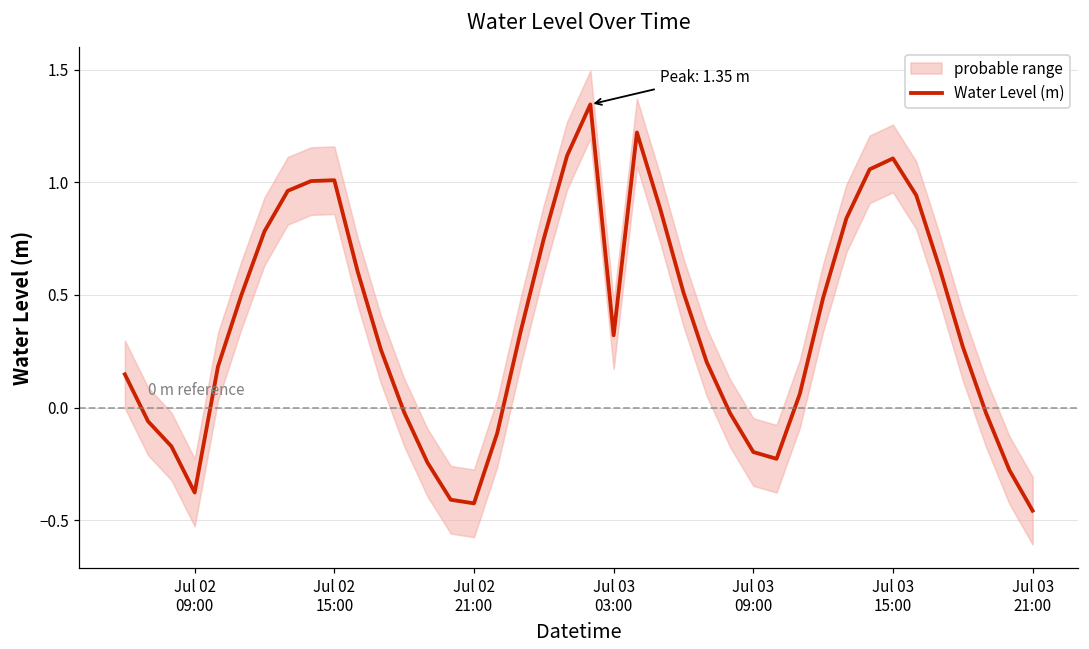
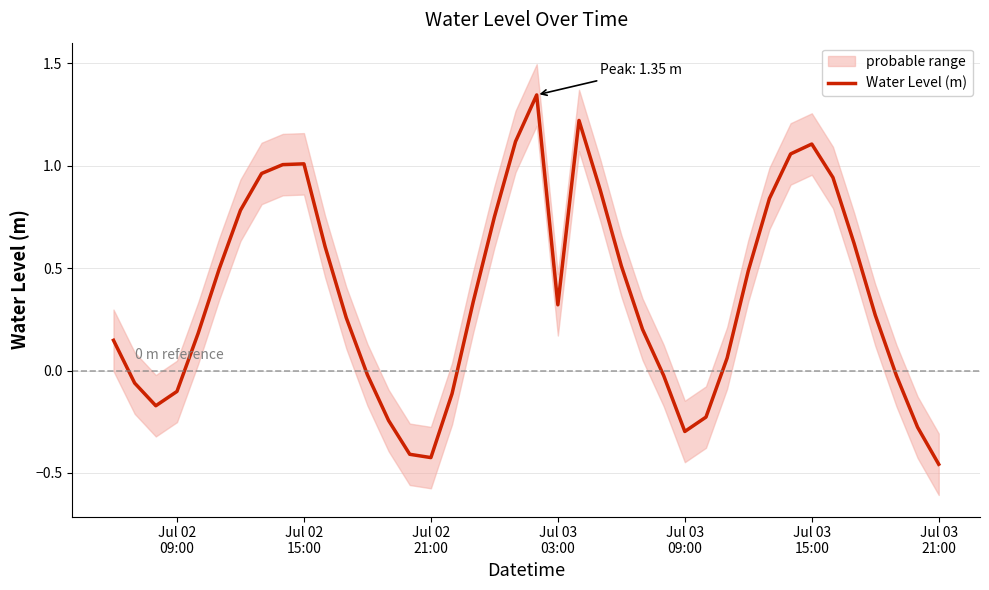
  {
    "Water Level (m)": {
-     "Jul 02 09:00": -0.38,
+     "Jul 02 09:00": -0.10,
      "Jul 02 15:00": 1.01,
      "Jul 02 21:00": -0.43,
      "Jul 03 03:00": 0.32,
-     "Jul 03 09:00": -0.20,
+     "Jul 03 09:00": -0.30,
      "Jul 03 15:00": 1.11,
      "Jul 03 21:00": -0.46
    },
    "probable range": {
      "Jul 02 09:00": 0
    }
  }
